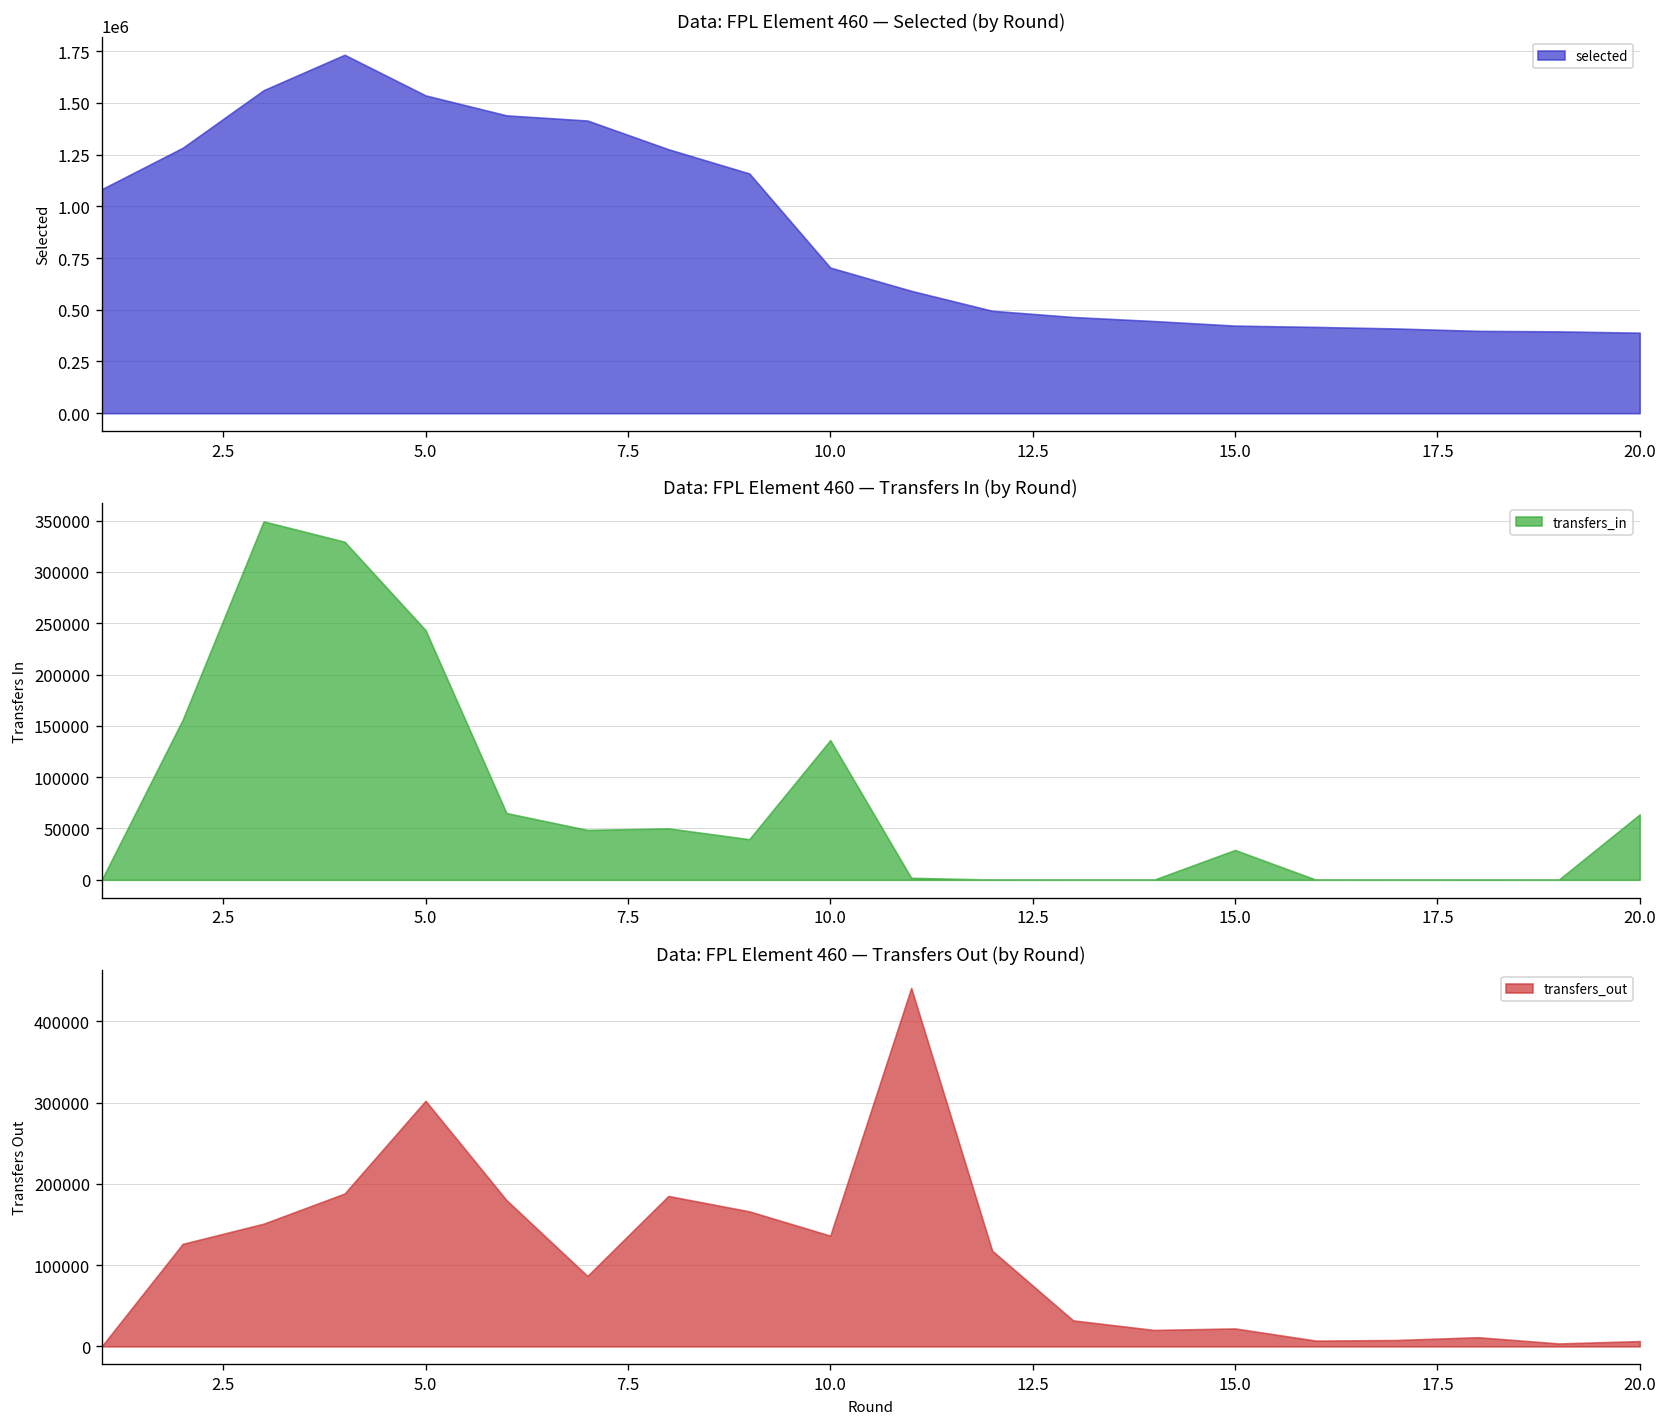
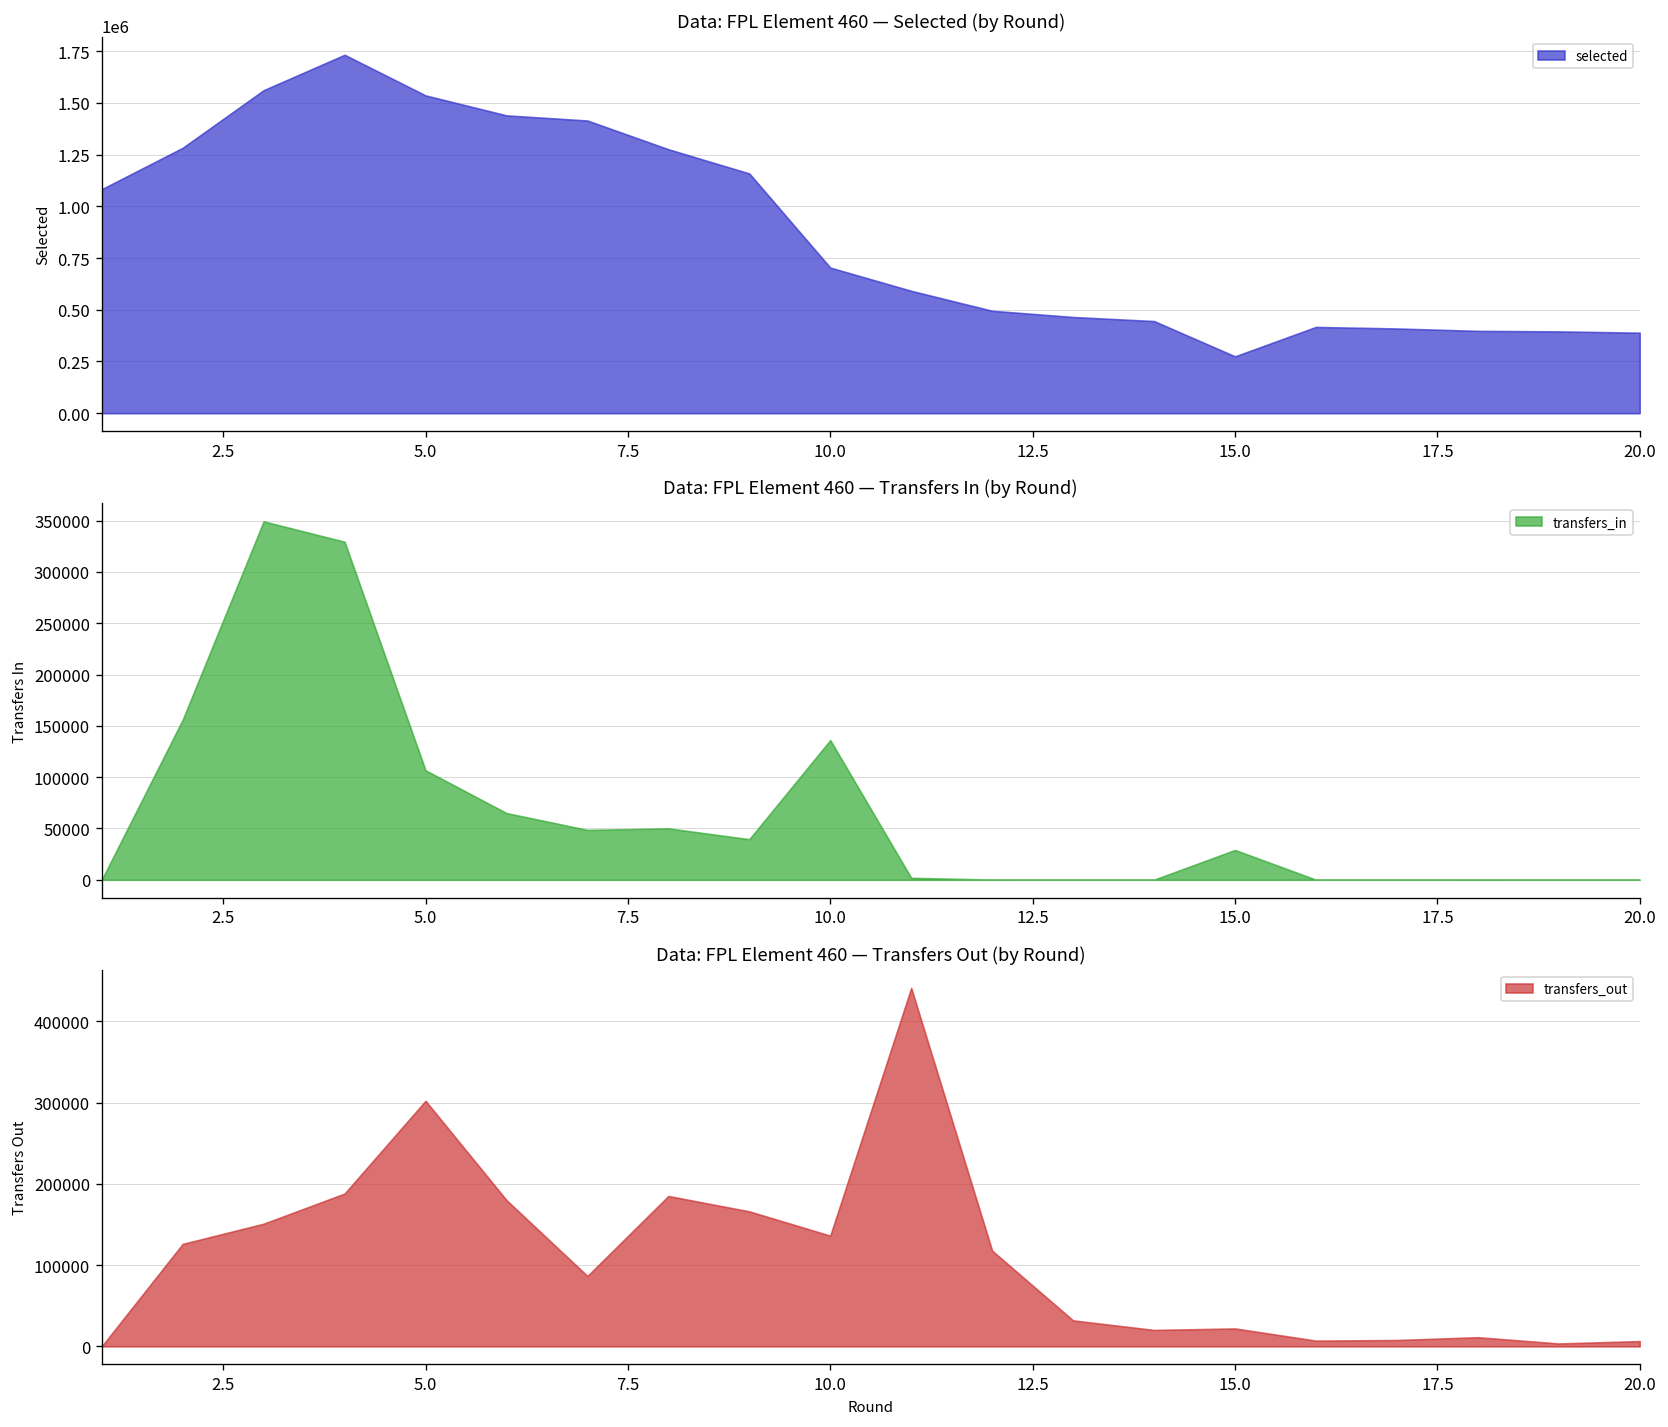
  {
    "Data: FPL Element 460 — Selected (by Round)": {
      "5.0": 1540000,
      "10.0": 700000,
-     "15.0": 420000,
+     "15.0": 270000,
      "20.0": 390000
    },
    "Data: FPL Element 460 — Transfers In (by Round)": {
-     "5.0": 240000,
+     "5.0": 110000,
      "10.0": 140000,
      "15.0": 30000,
-     "20.0": 60000
+     "20.0": 0
    },
    "Data: FPL Element 460 — Transfers Out (by Round)": {
      "5.0": 300000,
      "10.0": 140000,
      "15.0": 20000,
      "20.0": 10000
    }
  }
